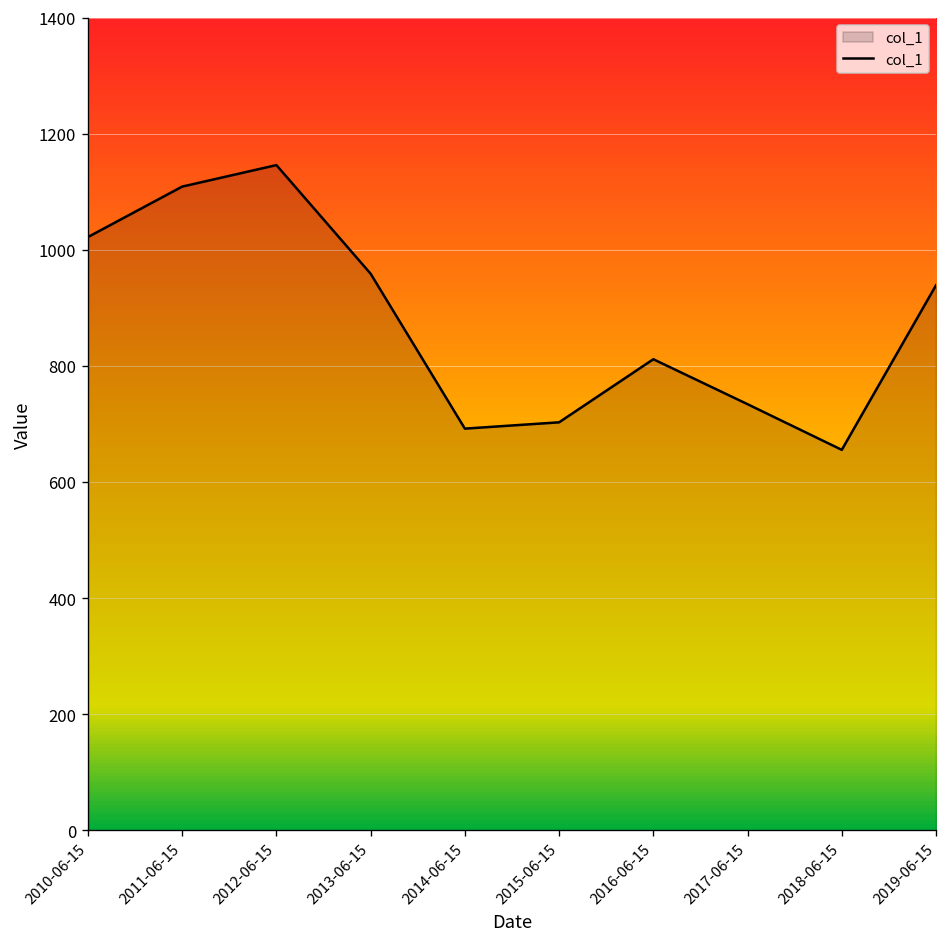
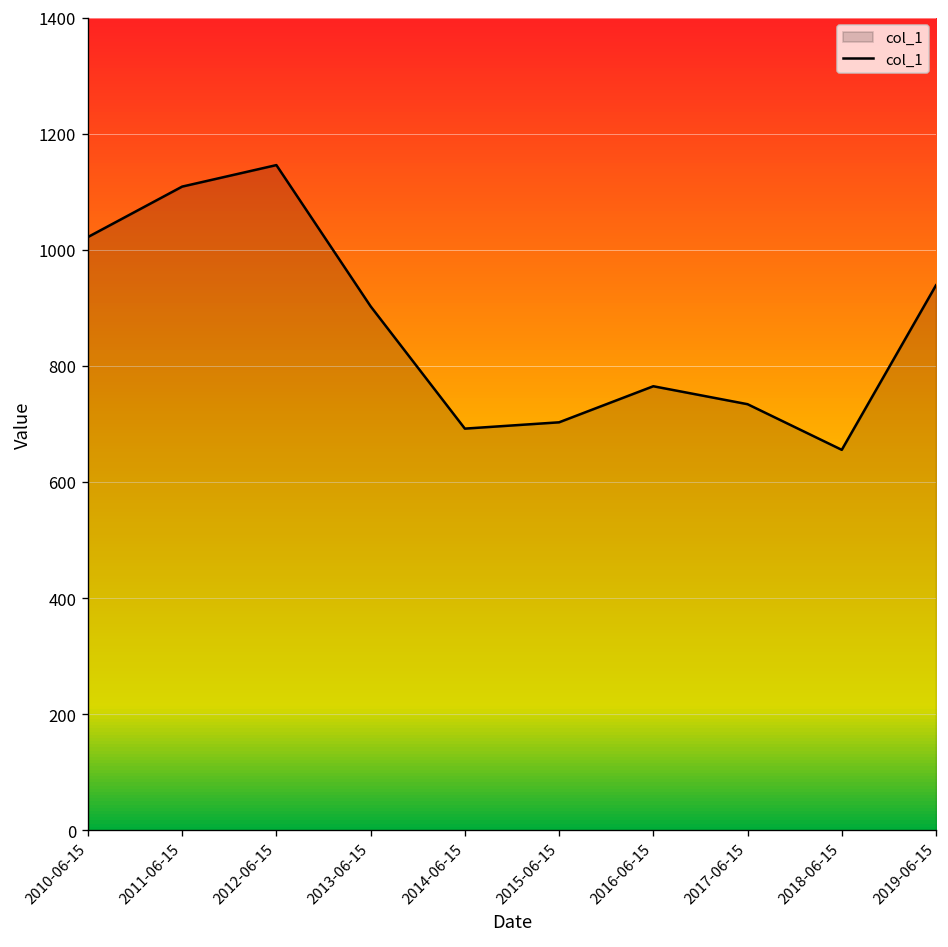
  {
    "2010-06-15": 1020,
    "2011-06-15": 1110,
    "2012-06-15": 1150,
-   "2013-06-15": 960,
+   "2013-06-15": 900,
    "2014-06-15": 690,
    "2015-06-15": 700,
-   "2016-06-15": 810,
+   "2016-06-15": 760,
    "2017-06-15": 730,
    "2018-06-15": 660,
    "2019-06-15": 940
  }
